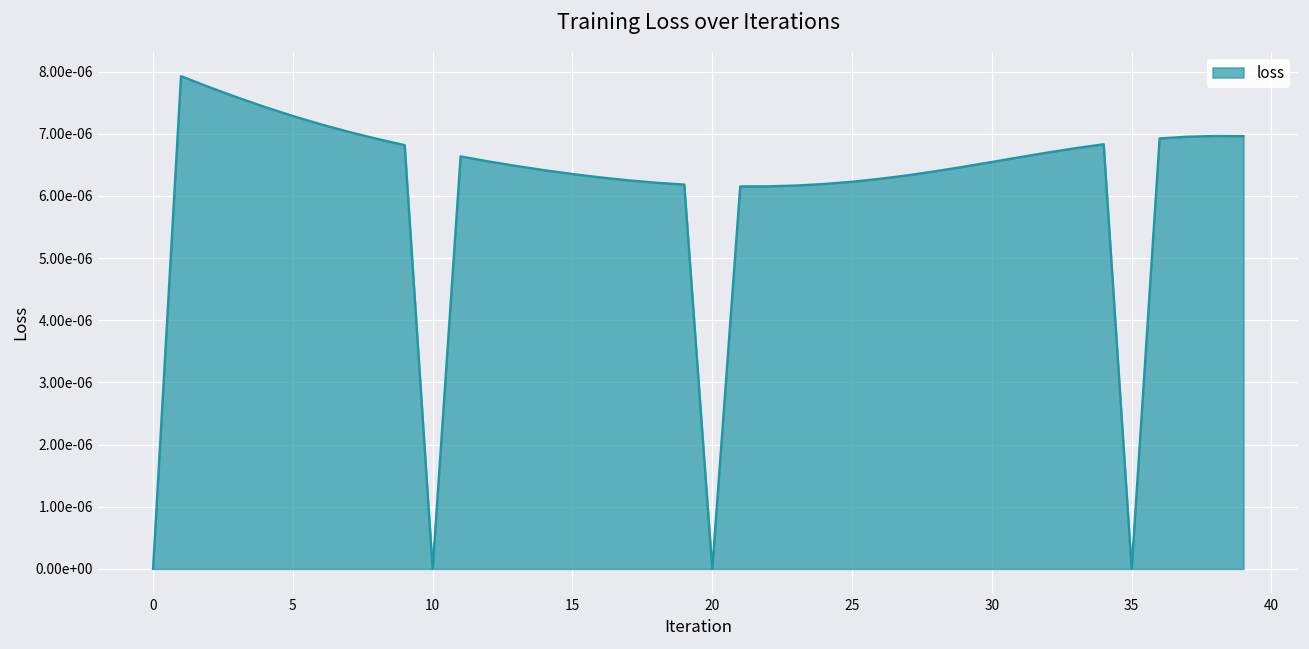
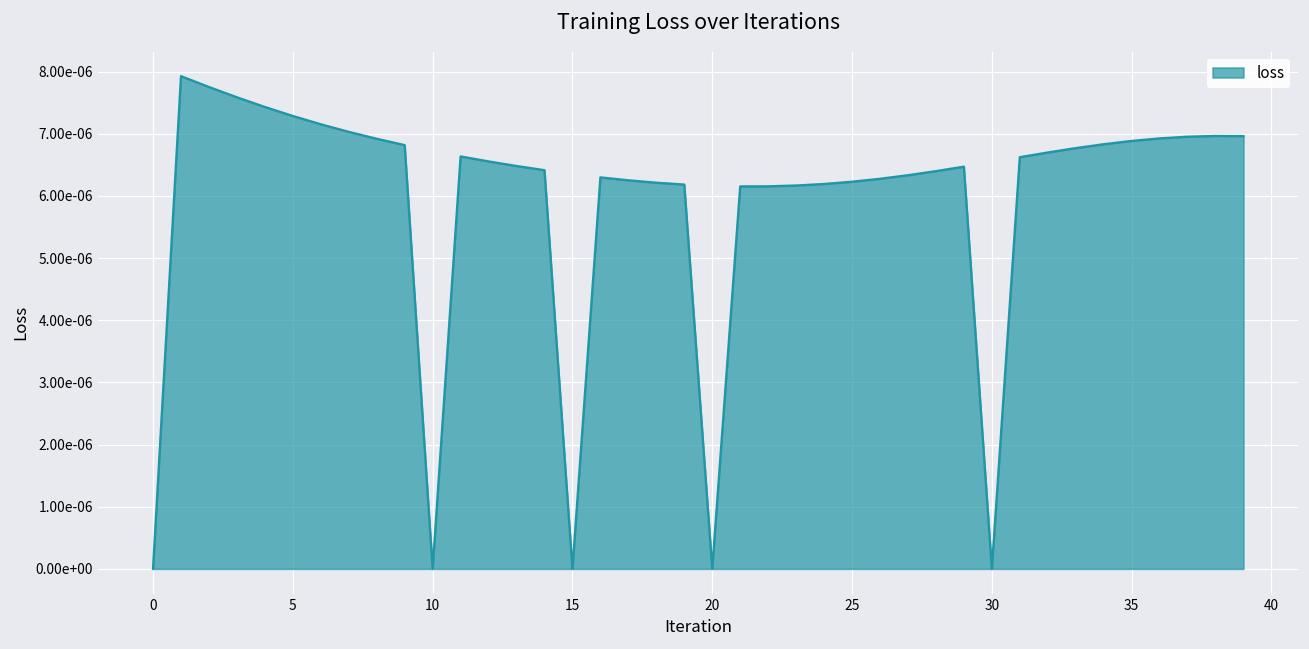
  {
    "0": 0.00000,
    "5": 0.0000073,
    "10": 0.00000,
-   "15": 0.00001,
+   "15": 0.00000,
    "20": 0.00000,
    "25": 0.0000062,
-   "30": 0.00001,
-   "35": 0.00000
+   "30": 0.00000,
+   "35": 0.00001
  }
